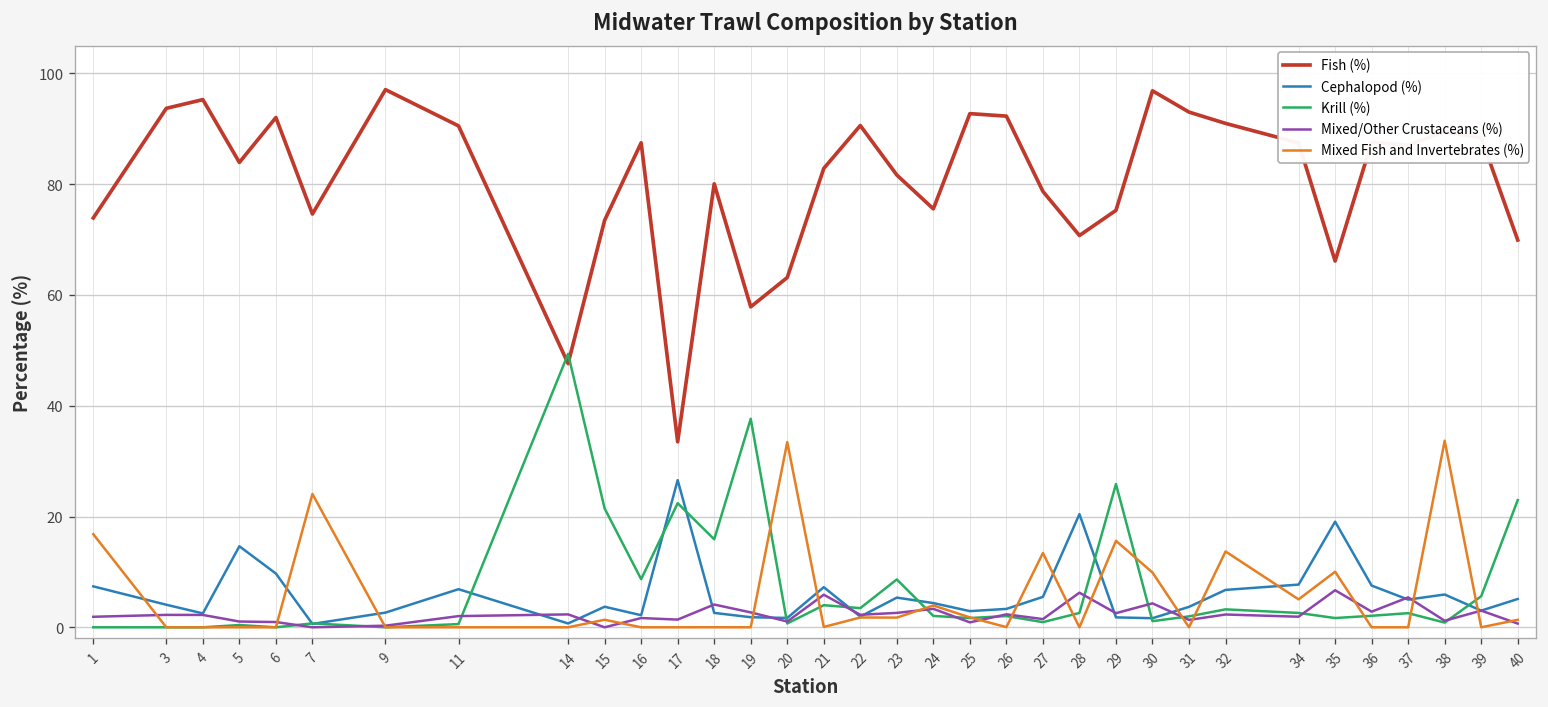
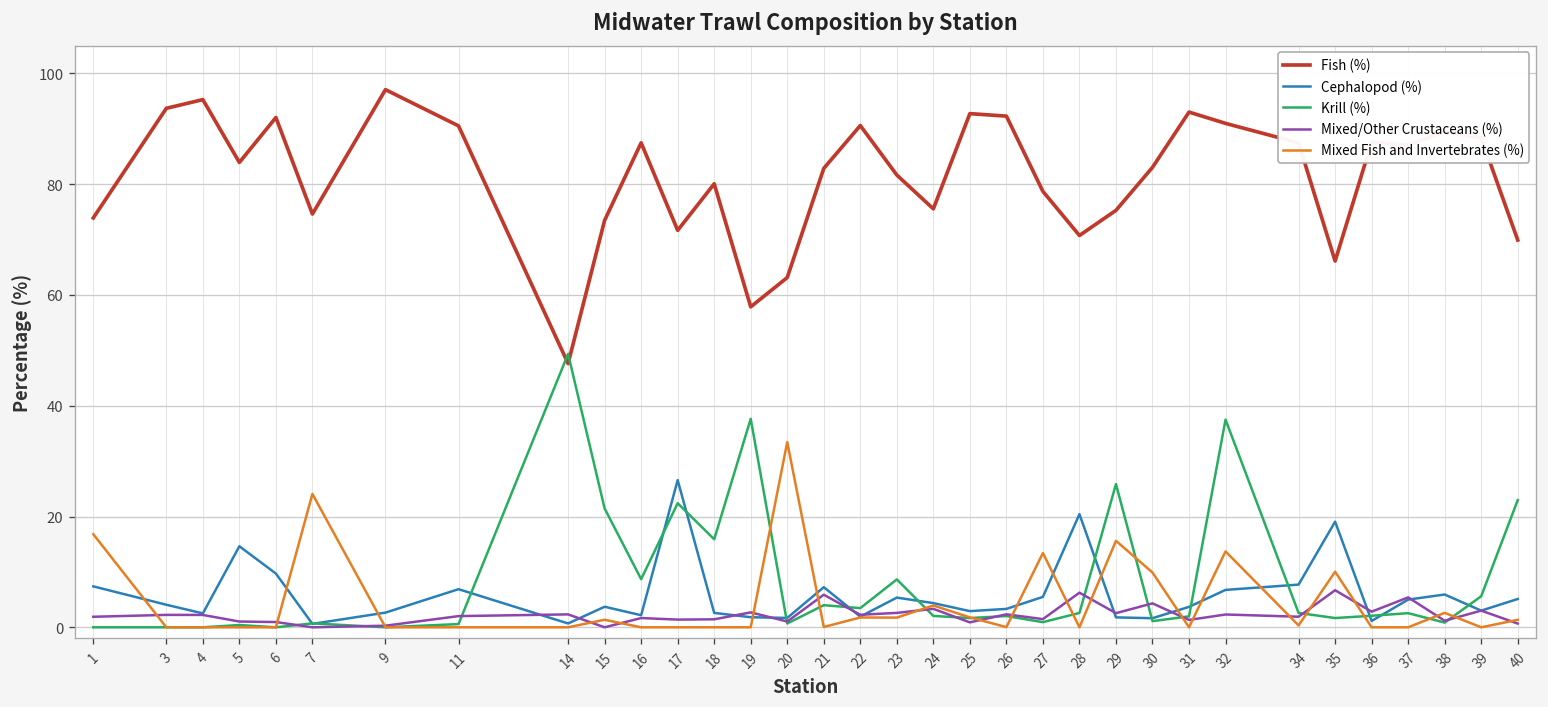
  {
    "Fish (%)": {
      "1": 74,
      "3": 94,
      "4": 95,
      "5": 84,
      "6": 92,
      "7": 75,
      "9": 97,
      "11": 91,
      "14": 48,
      "15": 73,
      "16": 87,
-     "17": 33,
+     "17": 72,
      "18": 80,
      "19": 58,
      "20": 63,
      "21": 83,
      "22": 91,
      "23": 82,
      "24": 76,
      "25": 93,
      "26": 92,
      "27": 79,
      "28": 71,
      "29": 75,
-     "30": 97,
+     "30": 83,
      "31": 93,
      "32": 91,
      "35": 66,
      "40": 70
    },
    "Cephalopod (%)": {
      "1": 7,
      "3": 4,
      "5": 15,
      "6": 10,
      "9": 3,
      "11": 7,
      "14": 1,
      "15": 4,
      "17": 27,
      "18": 3,
      "19": 2,
      "20": 2,
      "21": 7,
      "23": 5,
      "25": 3,
      "26": 3,
      "27": 5,
      "28": 20,
      "29": 2,
      "31": 4,
      "32": 7,
      "34": 8,
      "35": 19,
-     "36": 8,
+     "36": 1,
      "38": 6,
      "40": 5
    },
    "Krill (%)": {
      "1": 0,
      "11": 1,
      "14": 49,
      "15": 21,
      "16": 9,
      "17": 22,
      "18": 16,
      "19": 38,
      "21": 4,
      "22": 3,
      "23": 9,
      "24": 2,
      "27": 1,
      "28": 3,
      "29": 26,
      "31": 2,
-     "32": 3,
+     "32": 37,
      "34": 3,
      "35": 2,
      "36": 2,
      "37": 3,
      "39": 6,
      "40": 23
    },
    "Mixed/Other Crustaceans (%)": {
      "1": 2,
      "3": 2,
      "5": 1,
      "6": 1,
      "7": 0,
      "11": 2,
      "14": 2,
      "15": 0,
      "17": 1,
-     "18": 4,
+     "18": 1,
      "19": 3,
      "21": 6,
      "23": 3,
      "24": 3,
      "25": 1,
      "27": 1,
      "28": 6,
      "29": 3,
      "30": 4,
      "31": 1,
      "32": 2,
      "34": 2,
      "35": 7,
      "36": 3,
      "40": 1
    },
    "Mixed Fish and Invertebrates (%)": {
      "1": 17,
      "7": 24,
      "11": 0,
      "14": 0,
      "15": 1,
      "16": 0,
      "17": 0,
      "18": 0,
      "19": 0,
      "20": 33,
      "21": 0,
      "23": 2,
      "26": 0,
      "27": 13,
      "28": 0,
      "29": 16,
      "30": 10,
      "31": 0,
      "32": 14,
-     "34": 5,
+     "34": 0,
      "35": 10,
      "36": 0,
      "37": 0,
-     "38": 34,
+     "38": 3,
      "39": 0,
      "40": 1
    }
  }
